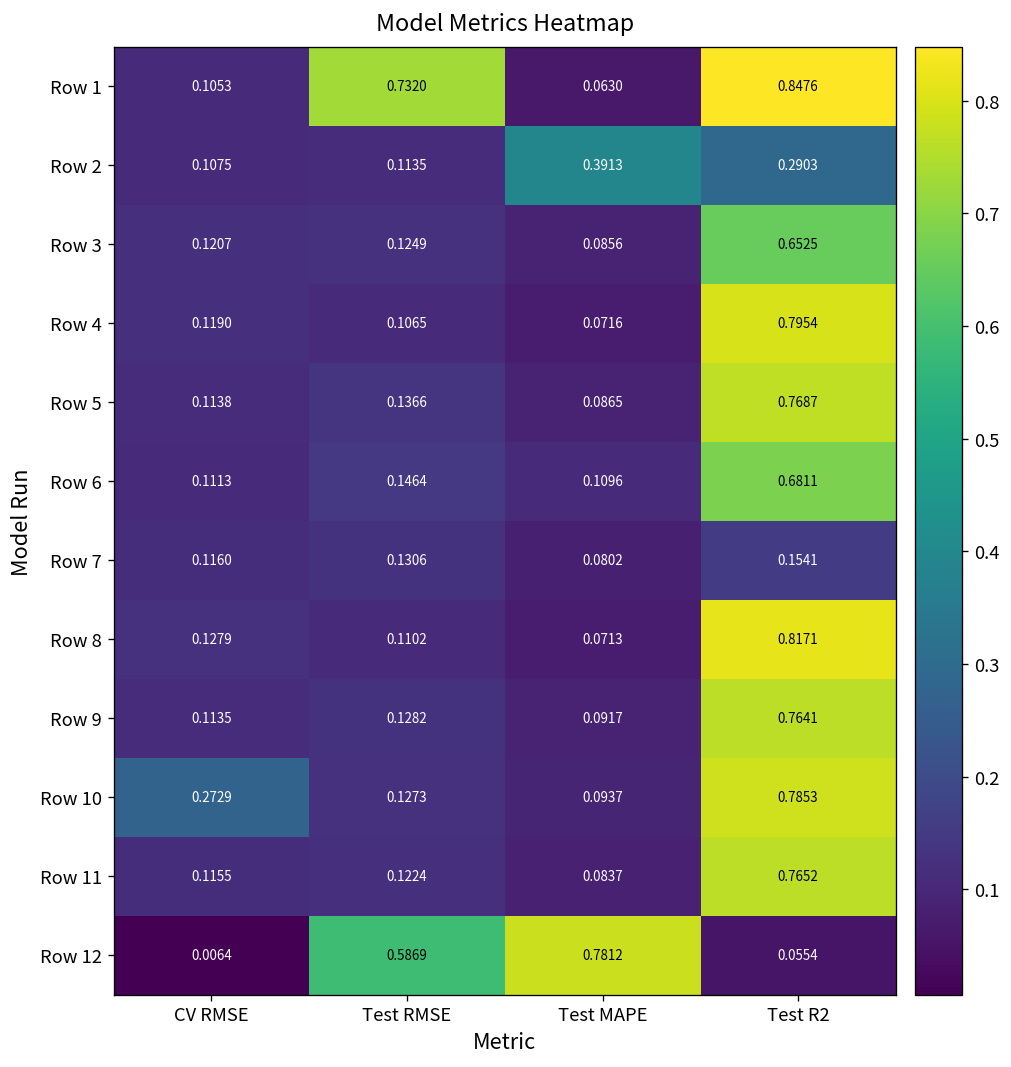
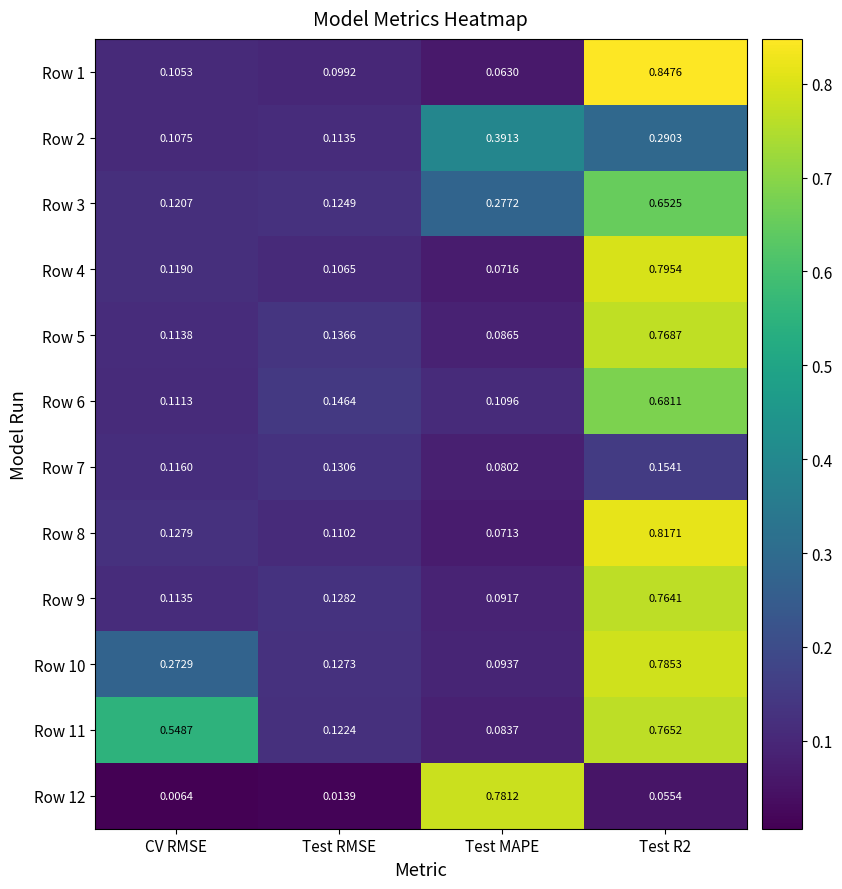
  {
    "Row 1": {
      "CV RMSE": 0.1053,
-     "Test RMSE": 0.7320,
+     "Test RMSE": 0.0992,
      "Test MAPE": 0.0630,
      "Test R2": 0.8476
    },
    "Row 2": {
      "CV RMSE": 0.1075,
      "Test RMSE": 0.1135,
      "Test MAPE": 0.3913,
      "Test R2": 0.2903
    },
    "Row 3": {
      "CV RMSE": 0.1207,
      "Test RMSE": 0.1249,
-     "Test MAPE": 0.0856,
+     "Test MAPE": 0.2772,
      "Test R2": 0.6525
    },
    "Row 4": {
      "CV RMSE": 0.1190,
      "Test RMSE": 0.1065,
      "Test MAPE": 0.0716,
      "Test R2": 0.7954
    },
    "Row 5": {
      "CV RMSE": 0.1138,
      "Test RMSE": 0.1366,
      "Test MAPE": 0.0865,
      "Test R2": 0.7687
    },
    "Row 6": {
      "CV RMSE": 0.1113,
      "Test RMSE": 0.1464,
      "Test MAPE": 0.1096,
      "Test R2": 0.6811
    },
    "Row 7": {
      "CV RMSE": 0.1160,
      "Test RMSE": 0.1306,
      "Test MAPE": 0.0802,
      "Test R2": 0.1541
    },
    "Row 8": {
      "CV RMSE": 0.1279,
      "Test RMSE": 0.1102,
      "Test MAPE": 0.0713,
      "Test R2": 0.8171
    },
    "Row 9": {
      "CV RMSE": 0.1135,
      "Test RMSE": 0.1282,
      "Test MAPE": 0.0917,
      "Test R2": 0.7641
    },
    "Row 10": {
      "CV RMSE": 0.2729,
      "Test RMSE": 0.1273,
      "Test MAPE": 0.0937,
      "Test R2": 0.7853
    },
    "Row 11": {
-     "CV RMSE": 0.1155,
+     "CV RMSE": 0.5487,
      "Test RMSE": 0.1224,
      "Test MAPE": 0.0837,
      "Test R2": 0.7652
    },
    "Row 12": {
      "CV RMSE": 0.0064,
-     "Test RMSE": 0.5869,
+     "Test RMSE": 0.0139,
      "Test MAPE": 0.7812,
      "Test R2": 0.0554
    }
  }
